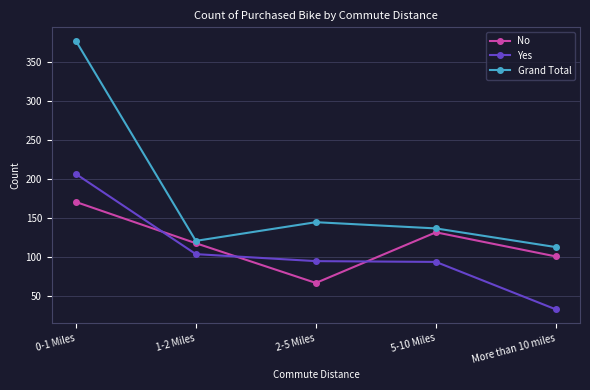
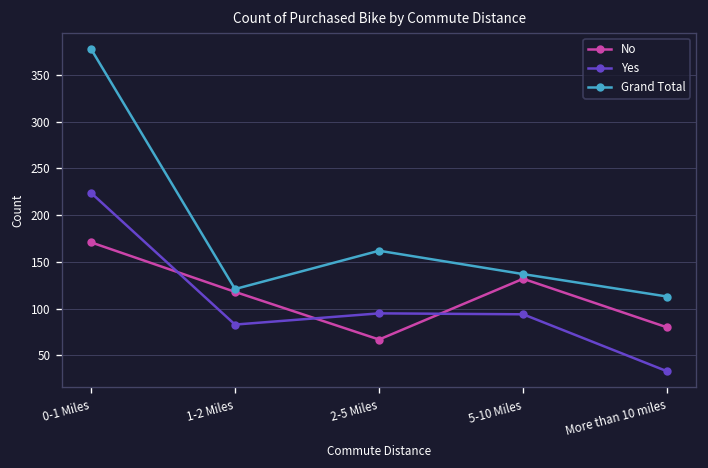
  {
    "No": {
      "0-1 Miles": 170,
      "2-5 Miles": 70,
      "5-10 Miles": 130,
-     "More than 10 miles": 100
+     "More than 10 miles": 80
    },
    "Yes": {
-     "0-1 Miles": 210,
-     "1-2 Miles": 100,
+     "0-1 Miles": 220,
+     "1-2 Miles": 80,
      "2-5 Miles": 100,
      "5-10 Miles": 90,
      "More than 10 miles": 30
    },
    "Grand Total": {
      "0-1 Miles": 380,
-     "2-5 Miles": 150,
+     "2-5 Miles": 160,
      "5-10 Miles": 140,
      "More than 10 miles": 110
    }
  }
